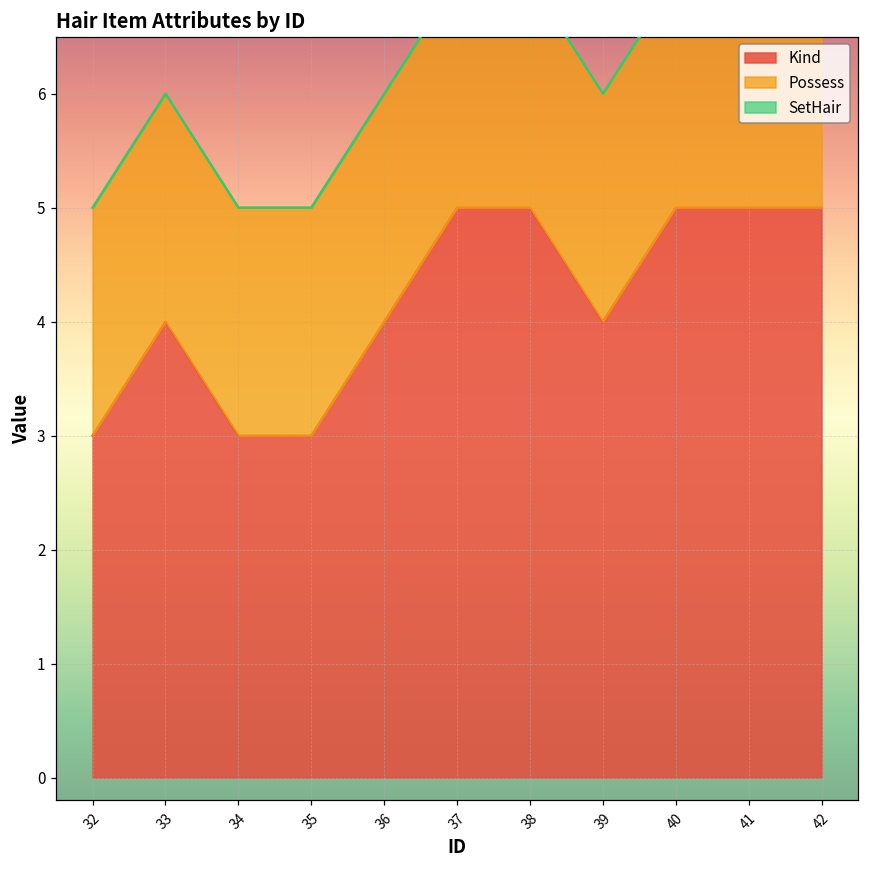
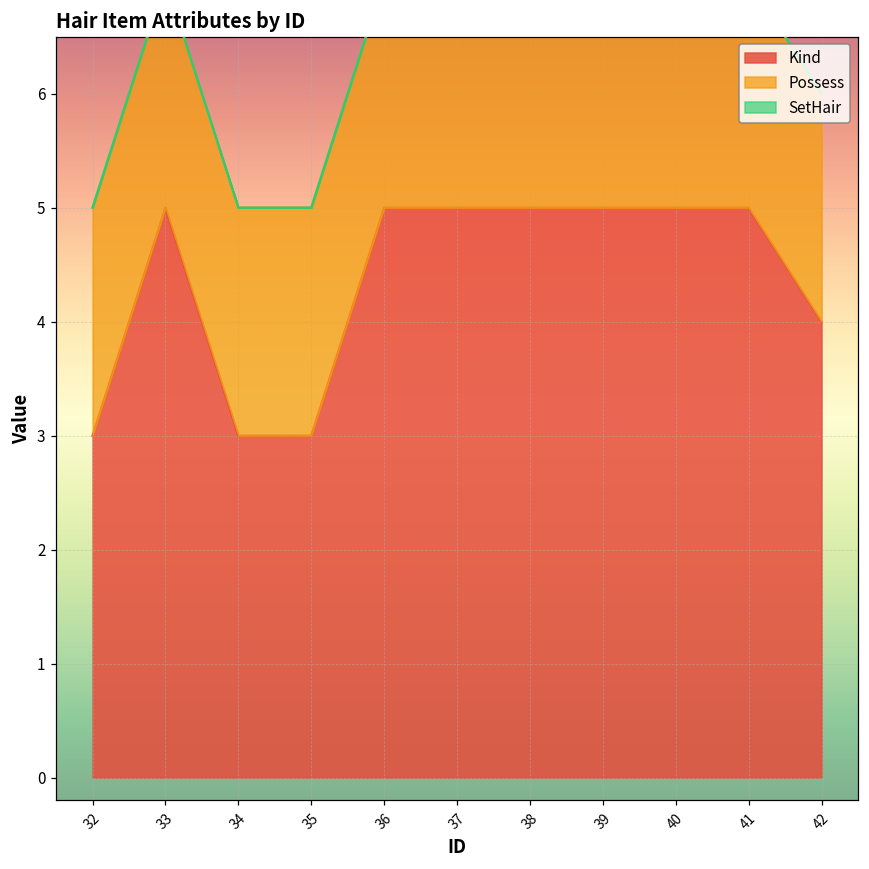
  {
    "Kind": {
      "32": 3,
-     "33": 4,
+     "33": 5,
      "34": 3,
      "35": 3,
-     "36": 4,
+     "36": 5,
      "37": 5,
      "38": 5,
-     "39": 4,
+     "39": 5,
      "40": 5,
      "41": 5,
-     "42": 5
+     "42": 4
    }
  }
